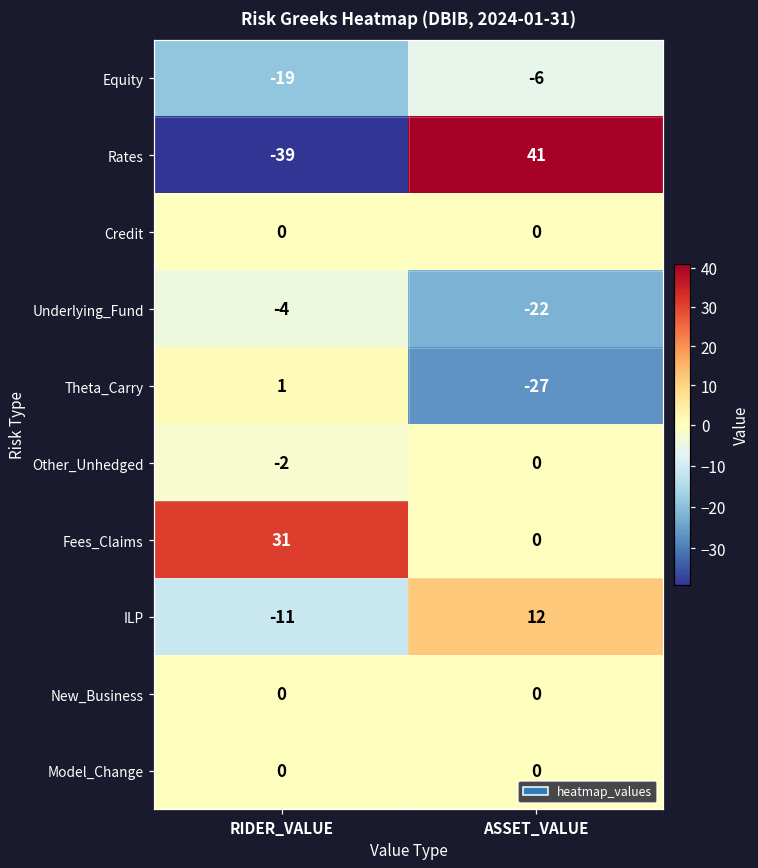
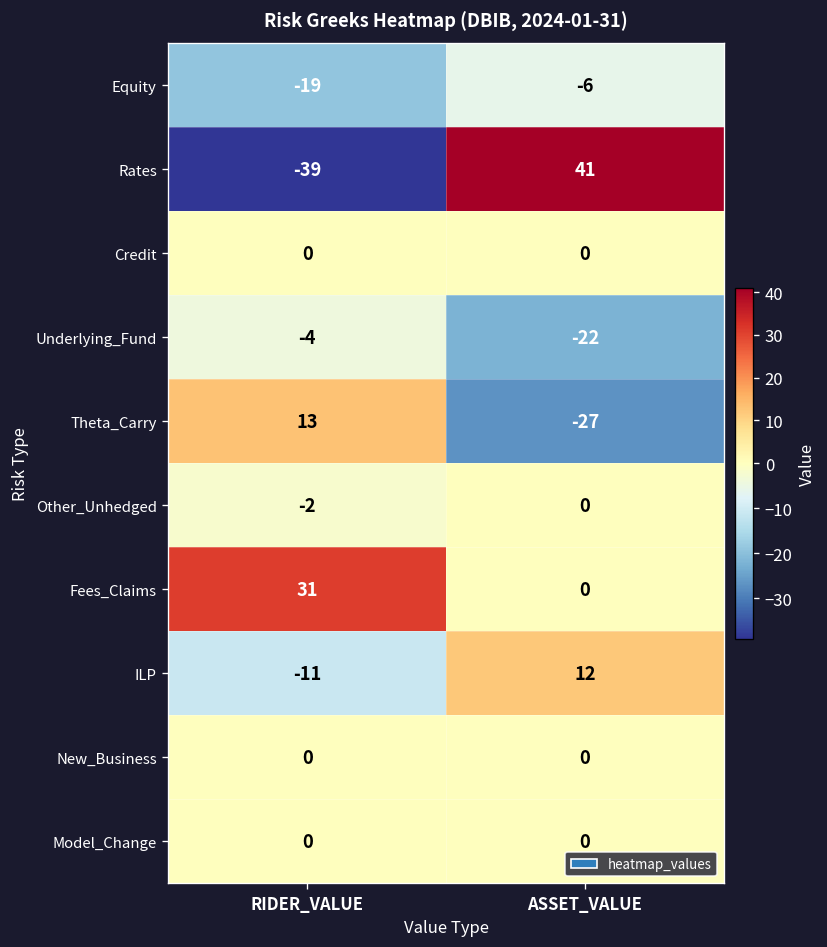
  {
    "Equity": {
      "RIDER_VALUE": -19,
      "ASSET_VALUE": -6
    },
    "Rates": {
      "RIDER_VALUE": -39,
      "ASSET_VALUE": 41
    },
    "Credit": {
      "RIDER_VALUE": 0,
      "ASSET_VALUE": 0
    },
    "Underlying_Fund": {
      "RIDER_VALUE": -4,
      "ASSET_VALUE": -22
    },
    "Theta_Carry": {
-     "RIDER_VALUE": 1,
+     "RIDER_VALUE": 13,
      "ASSET_VALUE": -27
    },
    "Other_Unhedged": {
      "RIDER_VALUE": -2,
      "ASSET_VALUE": 0
    },
    "Fees_Claims": {
      "RIDER_VALUE": 31,
      "ASSET_VALUE": 0
    },
    "ILP": {
      "RIDER_VALUE": -11,
      "ASSET_VALUE": 12
    },
    "New_Business": {
      "RIDER_VALUE": 0,
      "ASSET_VALUE": 0
    },
    "Model_Change": {
      "RIDER_VALUE": 0,
      "ASSET_VALUE": 0
    }
  }
